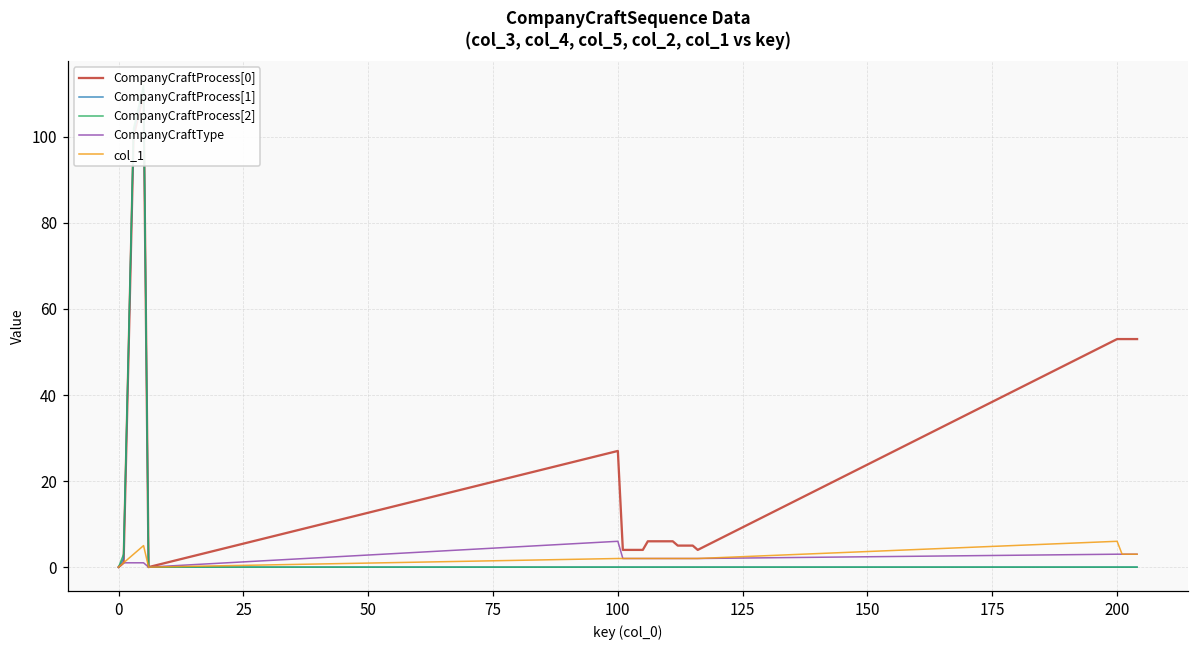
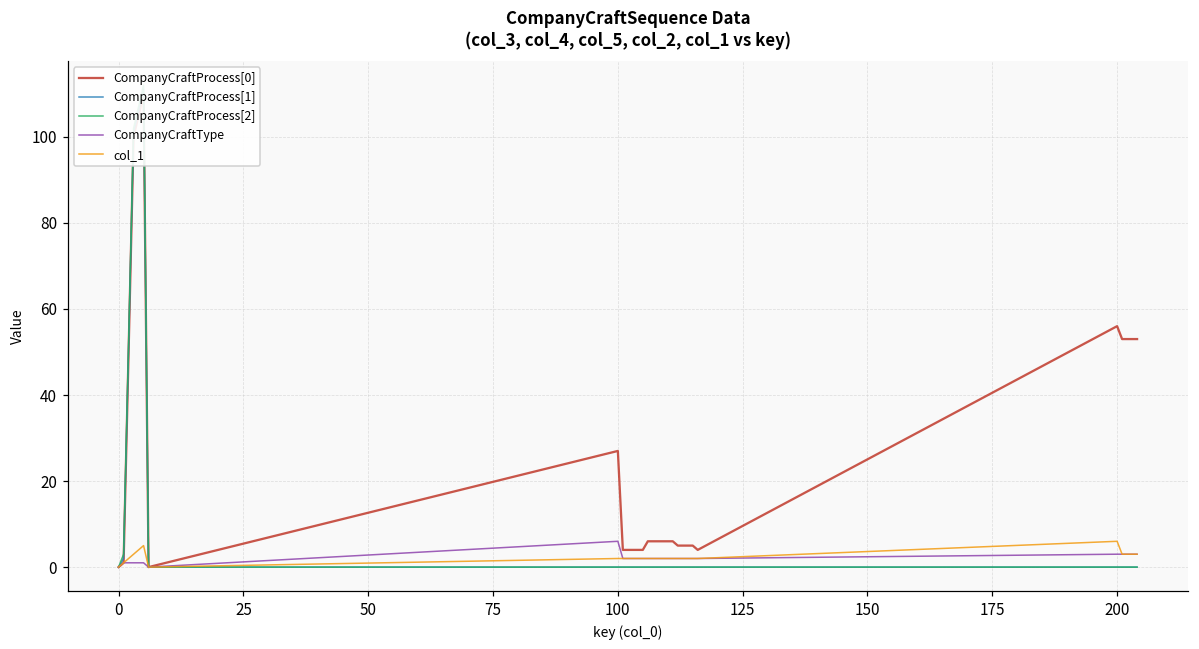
  {
    "CompanyCraftProcess[0]": {
      "100": 27,
-     "200": 53
+     "200": 56
    },
    "CompanyCraftType": {
      "100": 6,
      "200": 3
    },
    "col_1": {
      "100": 2,
      "200": 6
    }
  }
